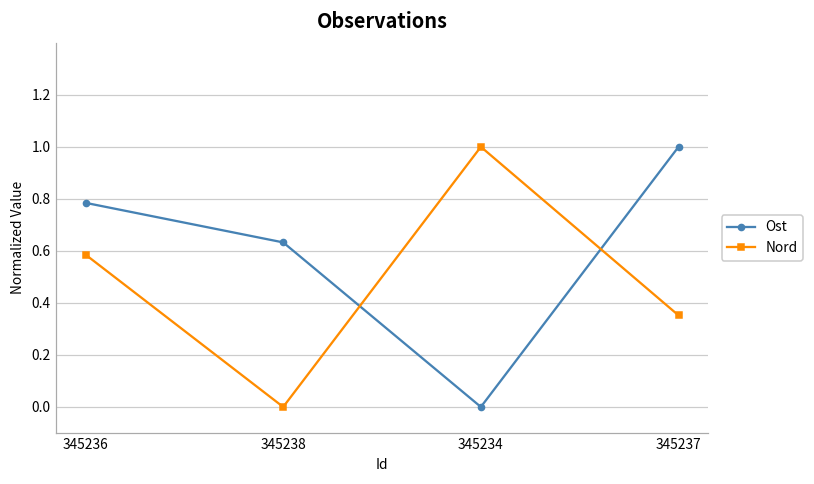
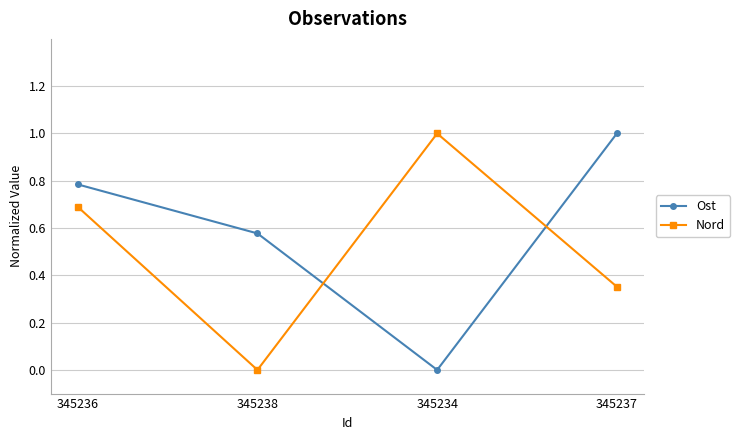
  {
    "Ost": {
      "345236": 0.78,
-     "345238": 0.63,
+     "345238": 0.58,
      "345234": 0.00,
      "345237": 1.00
    },
    "Nord": {
-     "345236": 0.59,
+     "345236": 0.69,
      "345238": 0.00,
      "345234": 1.00,
      "345237": 0.35
    }
  }
